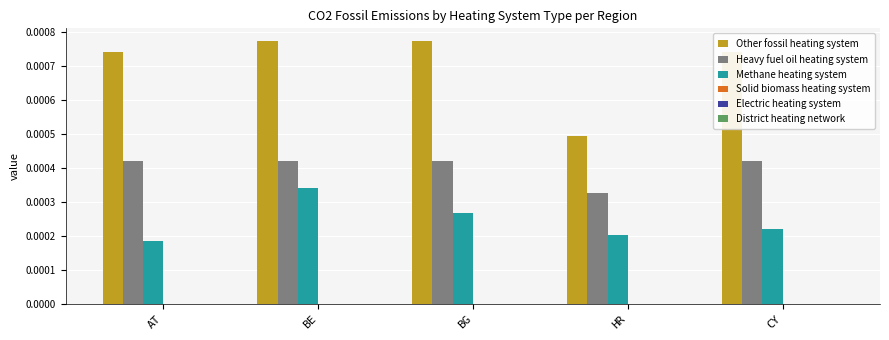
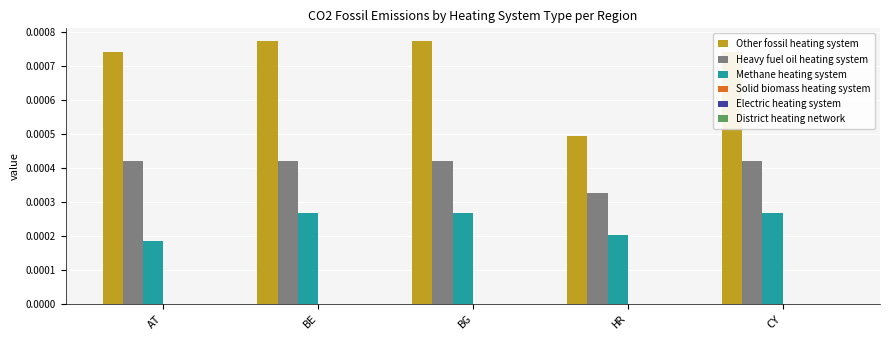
  {
    "Methane heating system": {
      "AT": 0.00018,
-     "BE": 0.00034,
+     "BE": 0.00027,
      "BG": 0.00027,
      "HR": 0.00020,
-     "CY": 0.00022
+     "CY": 0.00027
    },
    "Electric heating system": {
      "AT": 0.00000,
      "BE": 0.00000,
      "BG": 0.00000,
      "HR": 0.00000,
      "CY": 0.00000
    }
  }
